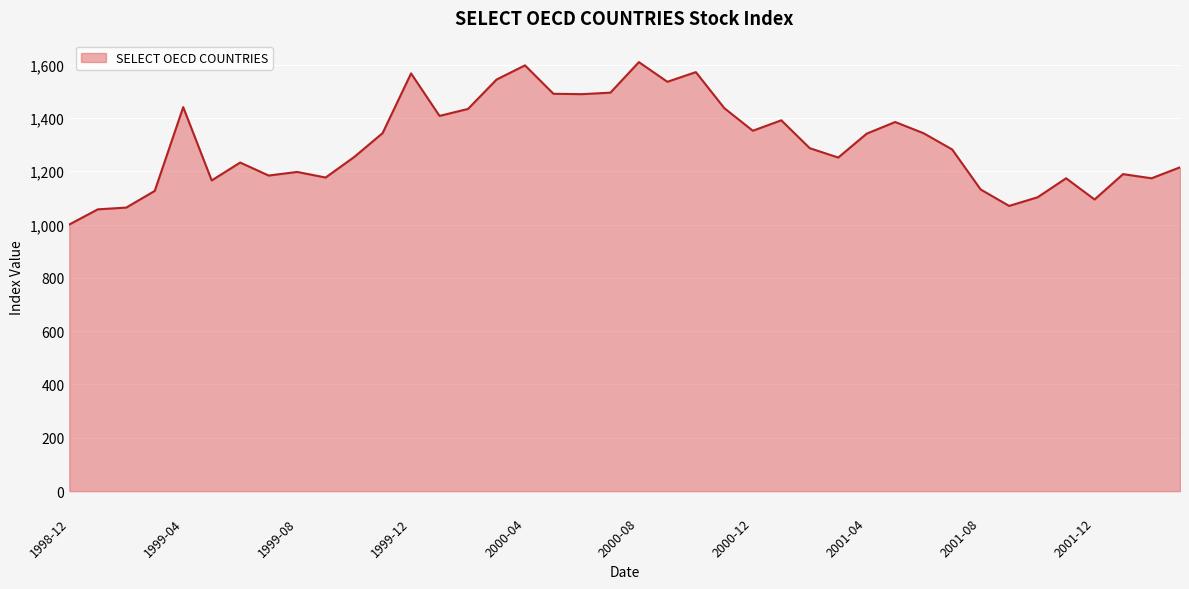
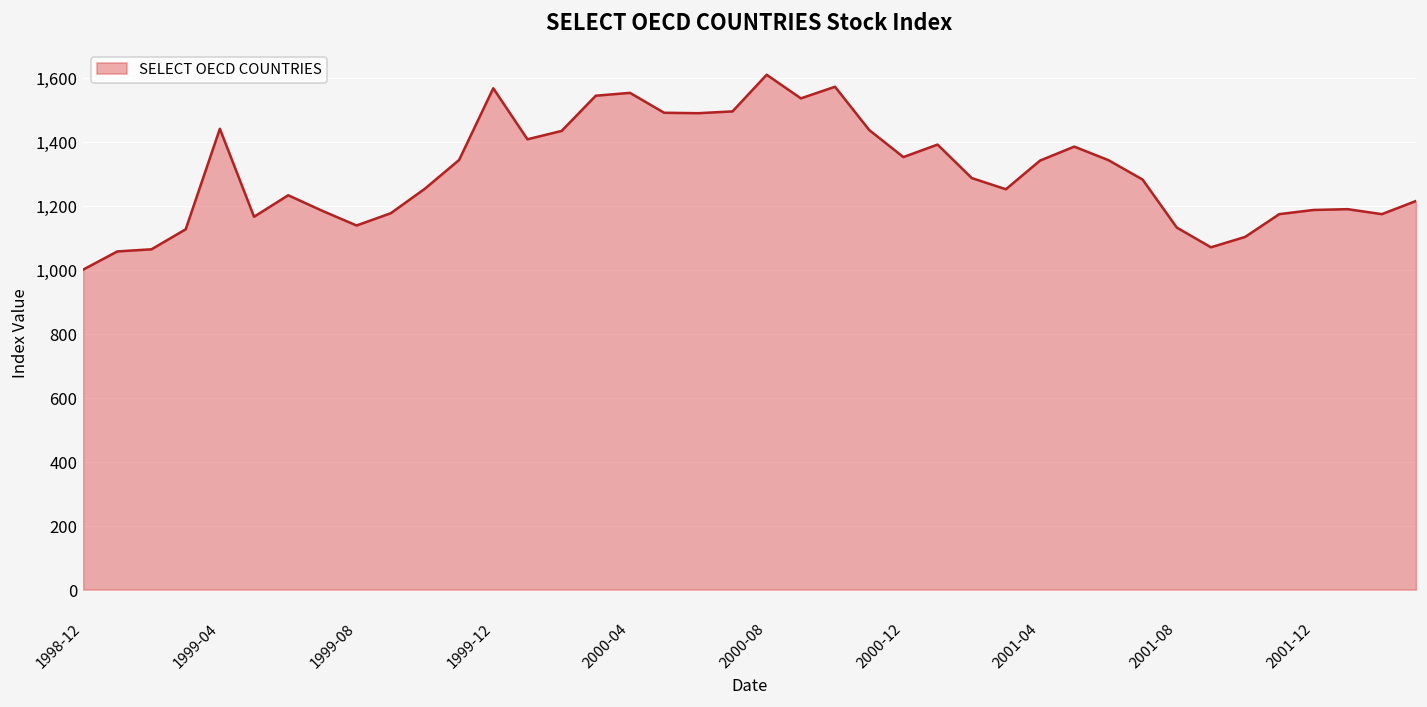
  {
    "1998-12": "1,000",
    "1999-04": "1,440",
-   "1999-08": "1,200",
+   "1999-08": "1,140",
    "1999-12": "1,570",
-   "2000-04": "1,600",
+   "2000-04": "1,550",
    "2000-08": "1,610",
    "2000-12": "1,350",
    "2001-04": "1,340",
    "2001-08": "1,130",
-   "2001-12": "1,090"
+   "2001-12": "1,190"
  }
